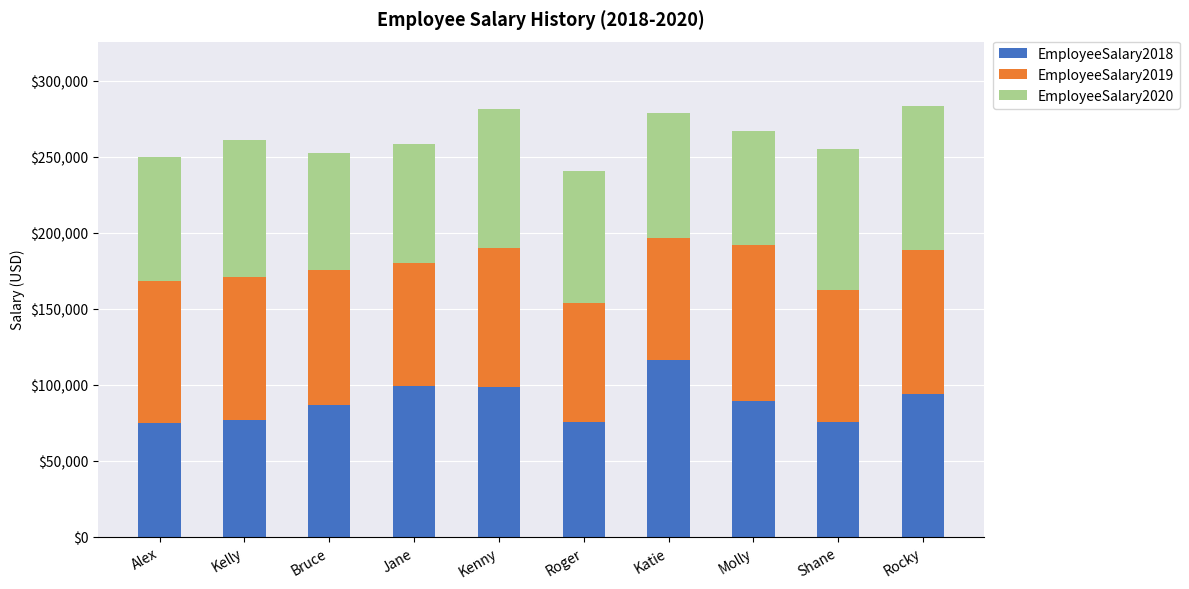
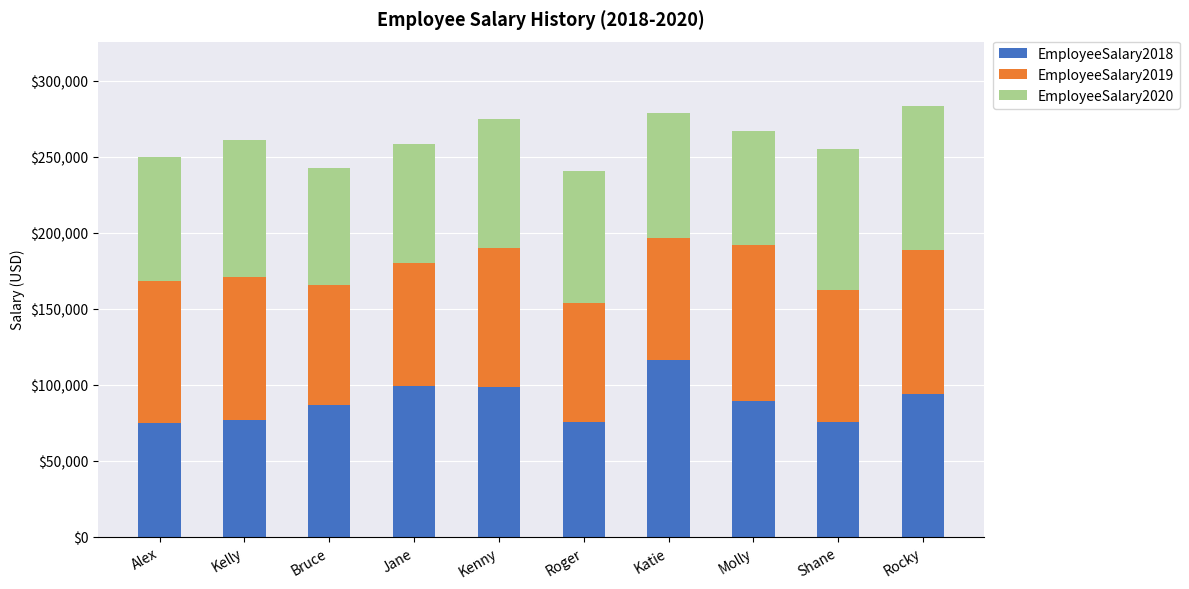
  {
    "EmployeeSalary2018": {
      "Alex": "$75,000",
      "Kelly": "$76,000",
      "Bruce": "$86,000",
      "Jane": "$99,000",
      "Kenny": "$98,000",
      "Roger": "$75,000",
      "Katie": "$116,000",
      "Molly": "$90,000",
      "Shane": "$75,000",
      "Rocky": "$94,000"
    },
    "EmployeeSalary2019": {
      "Alex": "$93,000",
      "Kelly": "$94,000",
-     "Bruce": "$89,000",
+     "Bruce": "$79,000",
      "Jane": "$81,000",
      "Kenny": "$92,000",
      "Roger": "$78,000",
      "Katie": "$80,000",
      "Molly": "$103,000",
      "Shane": "$87,000",
      "Rocky": "$95,000"
    },
    "EmployeeSalary2020": {
      "Alex": "$81,000",
      "Kelly": "$91,000",
      "Bruce": "$77,000",
      "Jane": "$78,000",
-     "Kenny": "$91,000",
+     "Kenny": "$85,000",
      "Roger": "$87,000",
      "Katie": "$82,000",
      "Molly": "$75,000",
      "Shane": "$92,000",
      "Rocky": "$95,000"
    }
  }
